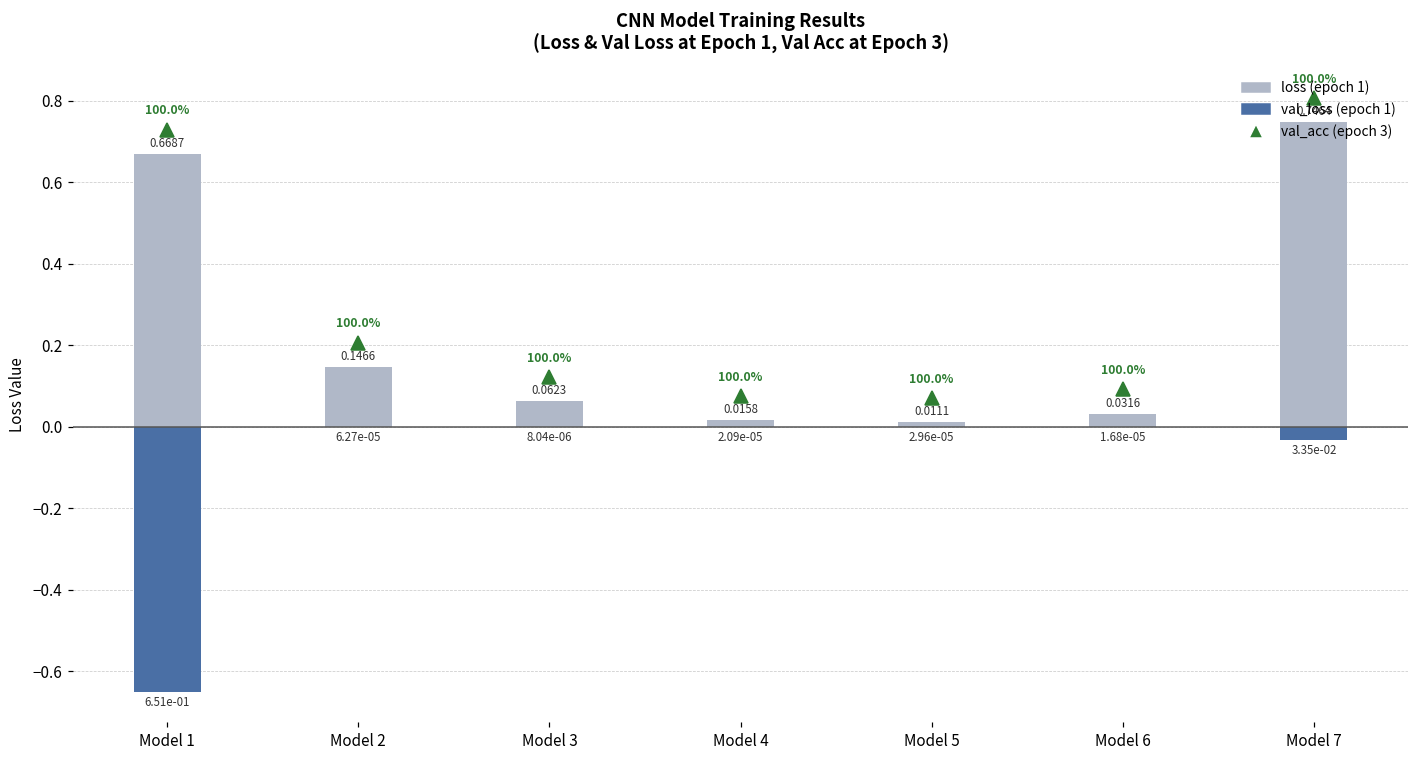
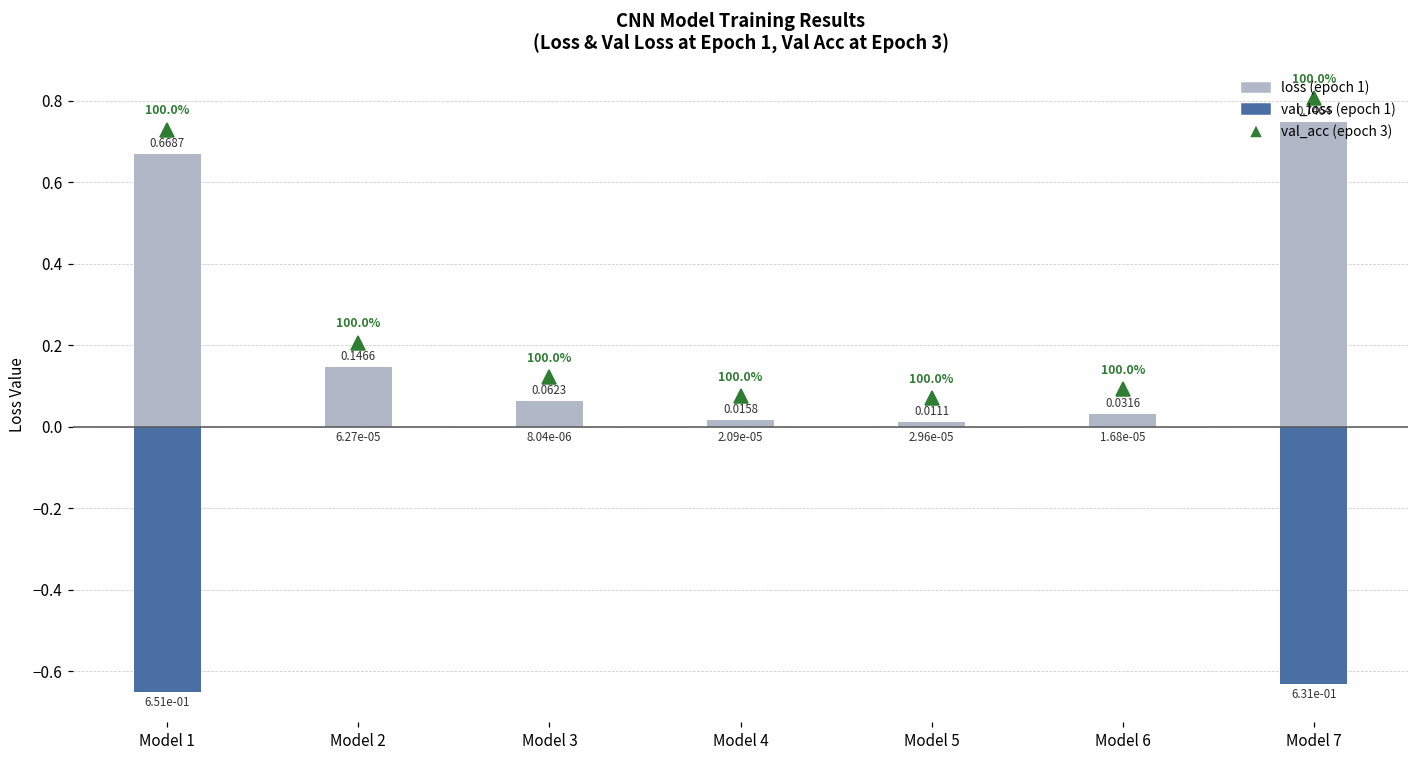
  {
    "loss (epoch 1)": {
      "Model 1": "0.6687",
      "Model 2": "0.1466",
      "Model 3": "0.0623",
      "Model 4": "0.0158",
      "Model 5": "0.0111",
      "Model 6": "0.0316",
      "Model 7": "0.7464"
    },
    "val_loss (epoch 1)": {
      "Model 2": "6.27e-05",
      "Model 3": "8.04e-06",
      "Model 4": "2.09e-05",
      "Model 5": "2.96e-05",
      "Model 6": "1.68e-05",
-     "Model 7": "3.35e-02"
+     "Model 7": "6.31e-01"
    }
  }
